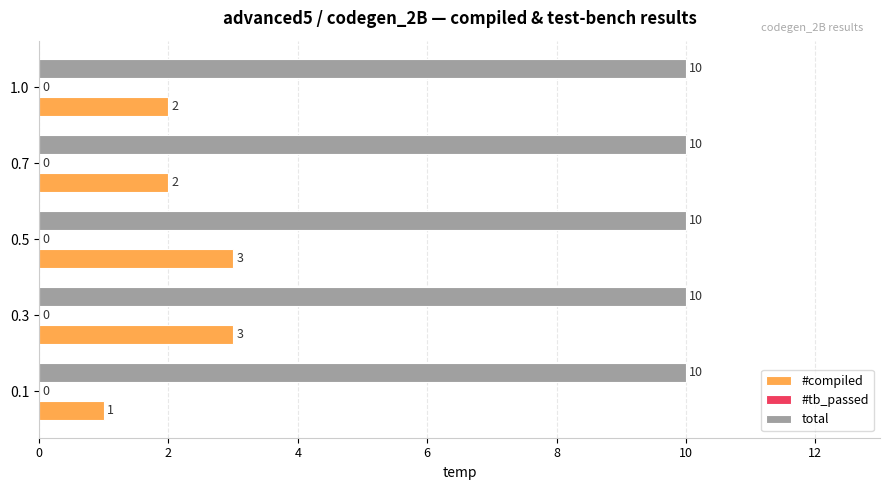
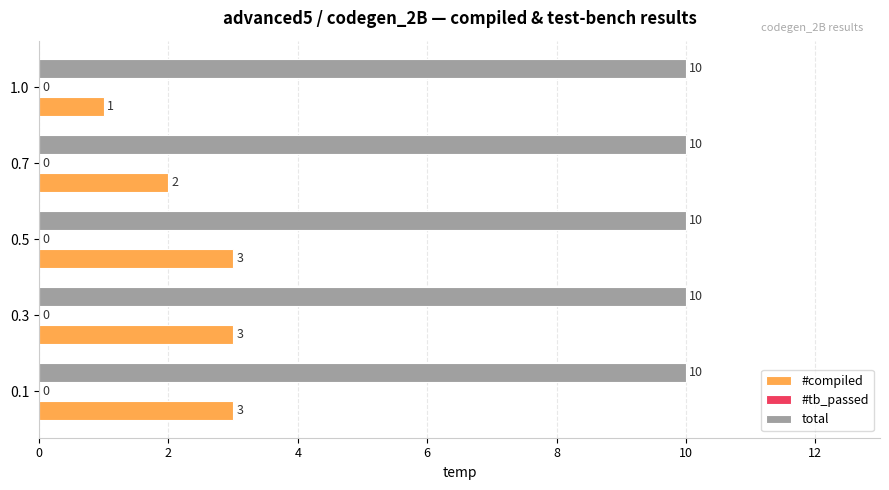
  {
    "#compiled": {
-     "1.0": 2,
+     "1.0": 1,
      "0.7": 2,
      "0.5": 3,
      "0.3": 3,
-     "0.1": 1
+     "0.1": 3
    },
    "#tb_passed": {
      "1.0": 0,
      "0.7": 0,
      "0.5": 0,
      "0.3": 0,
      "0.1": 0
    },
    "total": {
      "1.0": 10,
      "0.7": 10,
      "0.5": 10,
      "0.3": 10,
      "0.1": 10
    }
  }
